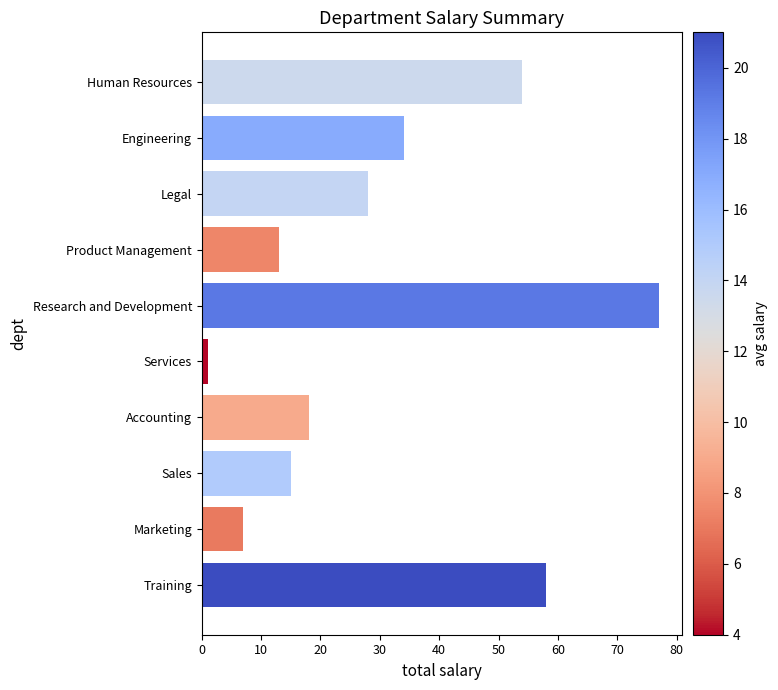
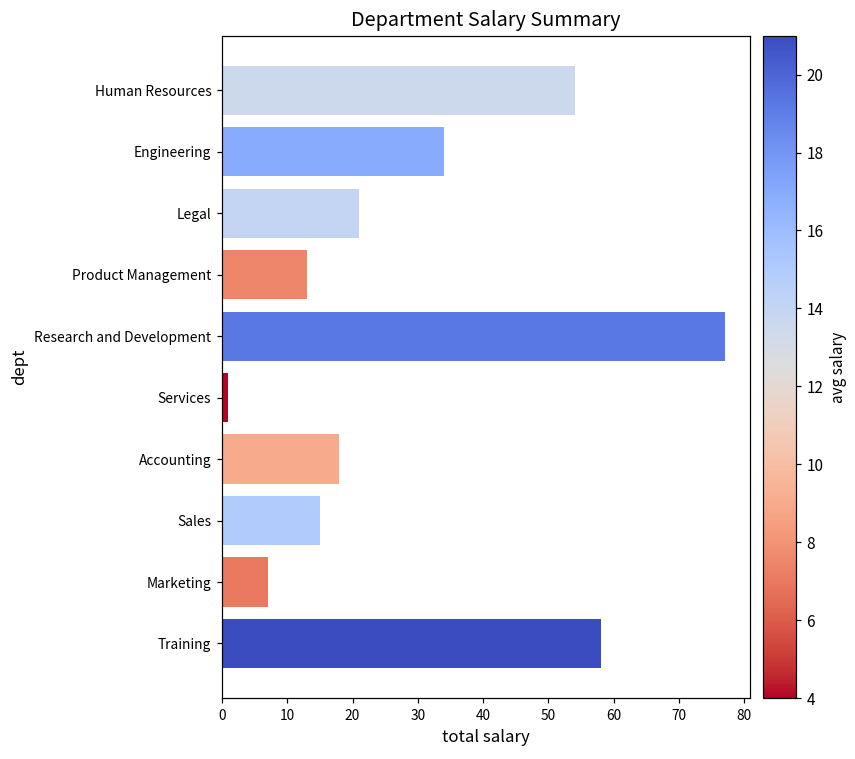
  {
    "Human Resources": 54,
    "Engineering": 34,
-   "Legal": 28,
+   "Legal": 21,
    "Product Management": 13,
    "Research and Development": 77,
    "Services": 1,
    "Accounting": 18,
    "Sales": 15,
    "Marketing": 7,
    "Training": 58
  }
